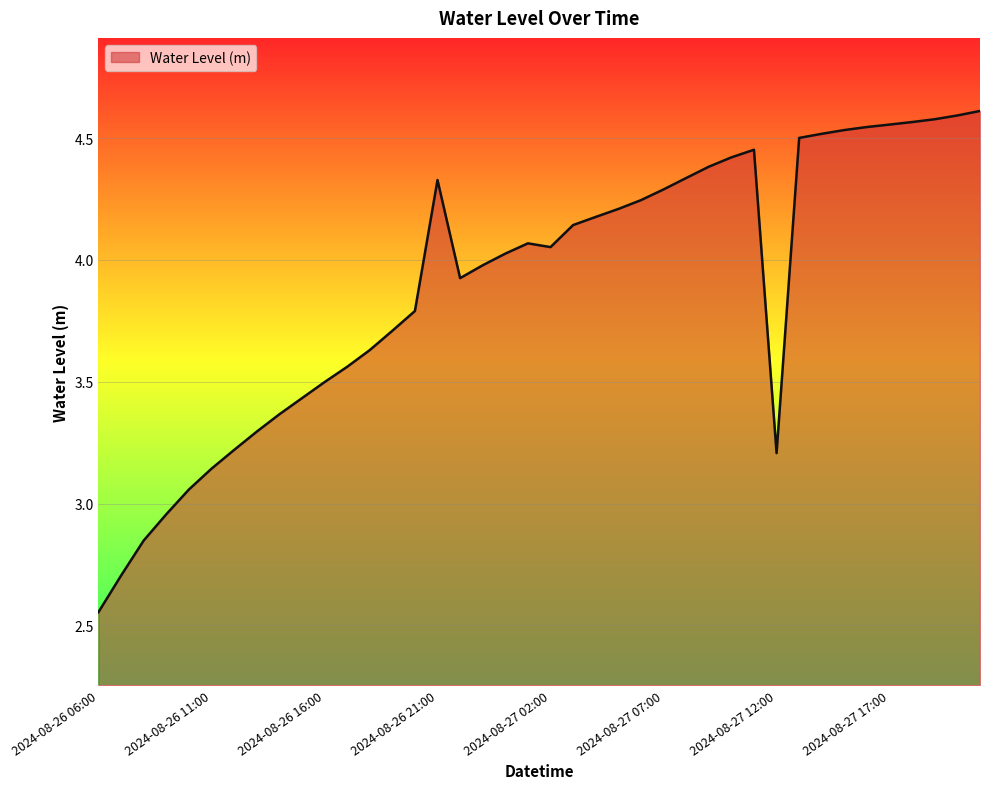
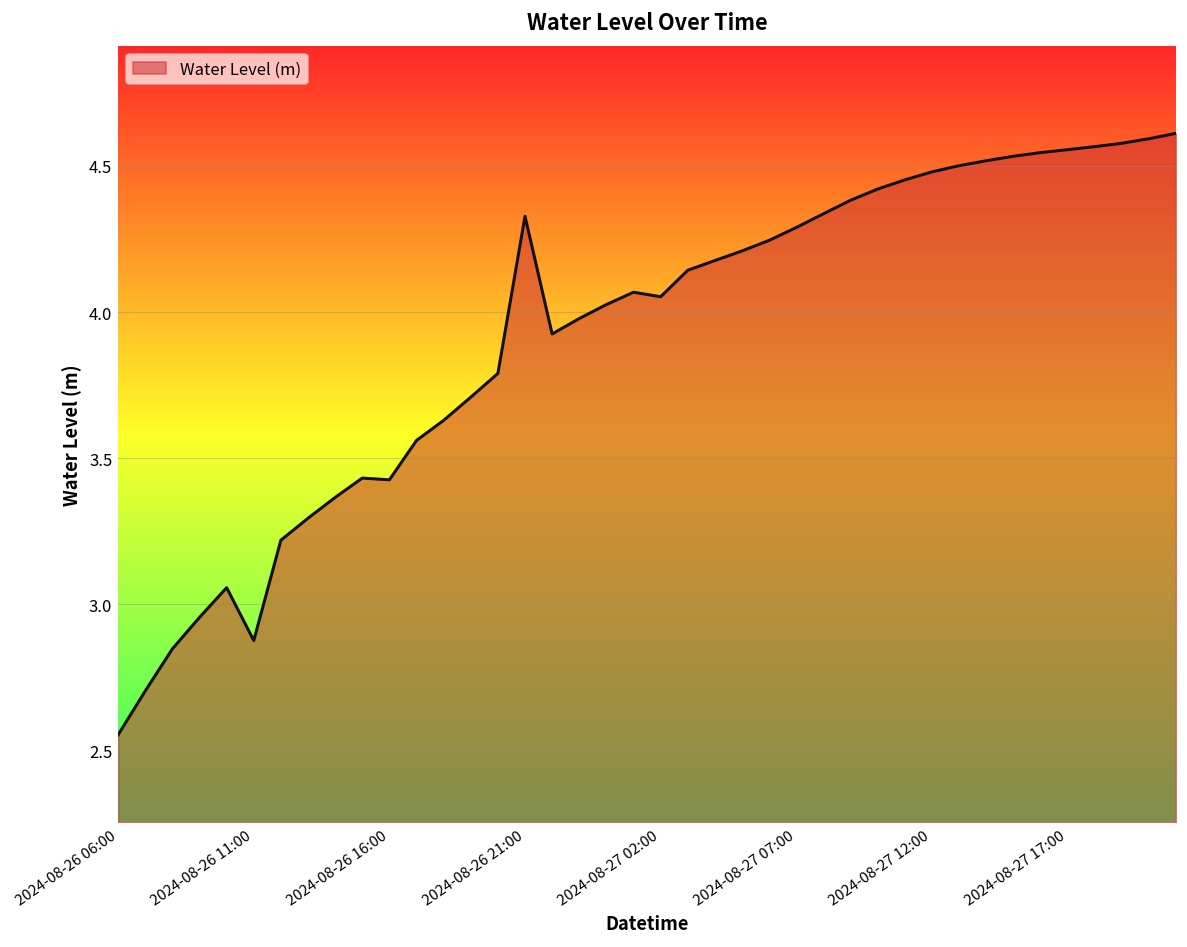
  {
    "2024-08-26 06:00": 2.55,
-   "2024-08-26 11:00": 3.14,
-   "2024-08-26 16:00": 3.50,
+   "2024-08-26 11:00": 2.88,
+   "2024-08-26 16:00": 3.43,
    "2024-08-26 21:00": 4.33,
    "2024-08-27 02:00": 4.05,
    "2024-08-27 07:00": 4.29,
-   "2024-08-27 12:00": 3.21,
+   "2024-08-27 12:00": 4.48,
    "2024-08-27 17:00": 4.56
  }
